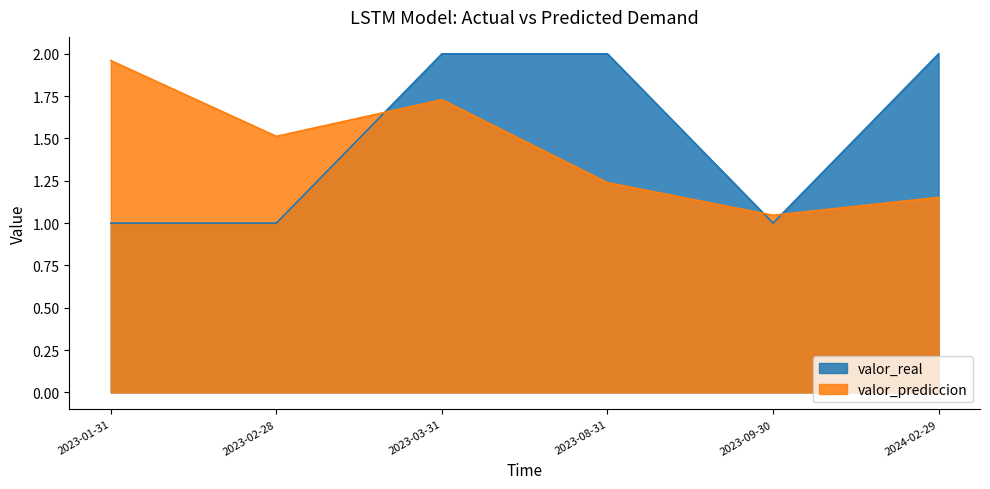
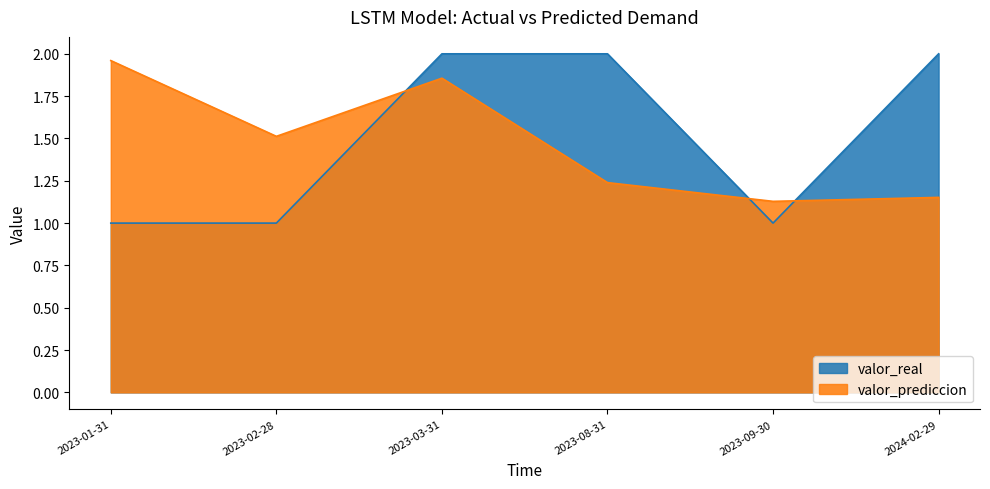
  {
    "valor_real": {
      "2023-01-31": 1.00,
      "2023-02-28": 1.00,
      "2023-03-31": 2.00,
      "2023-08-31": 2.00,
      "2023-09-30": 1.00,
      "2024-02-29": 2.00
    },
    "valor_prediccion": {
      "2023-01-31": 1.96,
      "2023-02-28": 1.51,
-     "2023-03-31": 1.73,
+     "2023-03-31": 1.86,
      "2023-08-31": 1.24,
-     "2023-09-30": 1.05,
+     "2023-09-30": 1.13,
      "2024-02-29": 1.15
    }
  }
